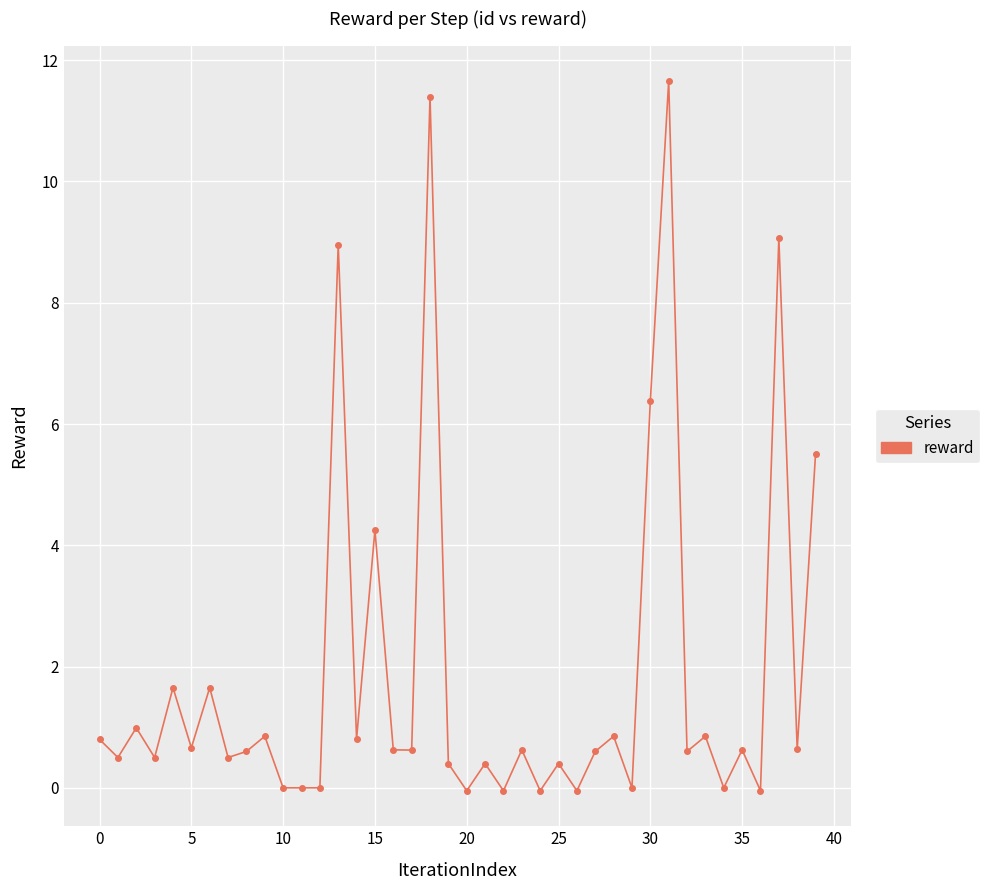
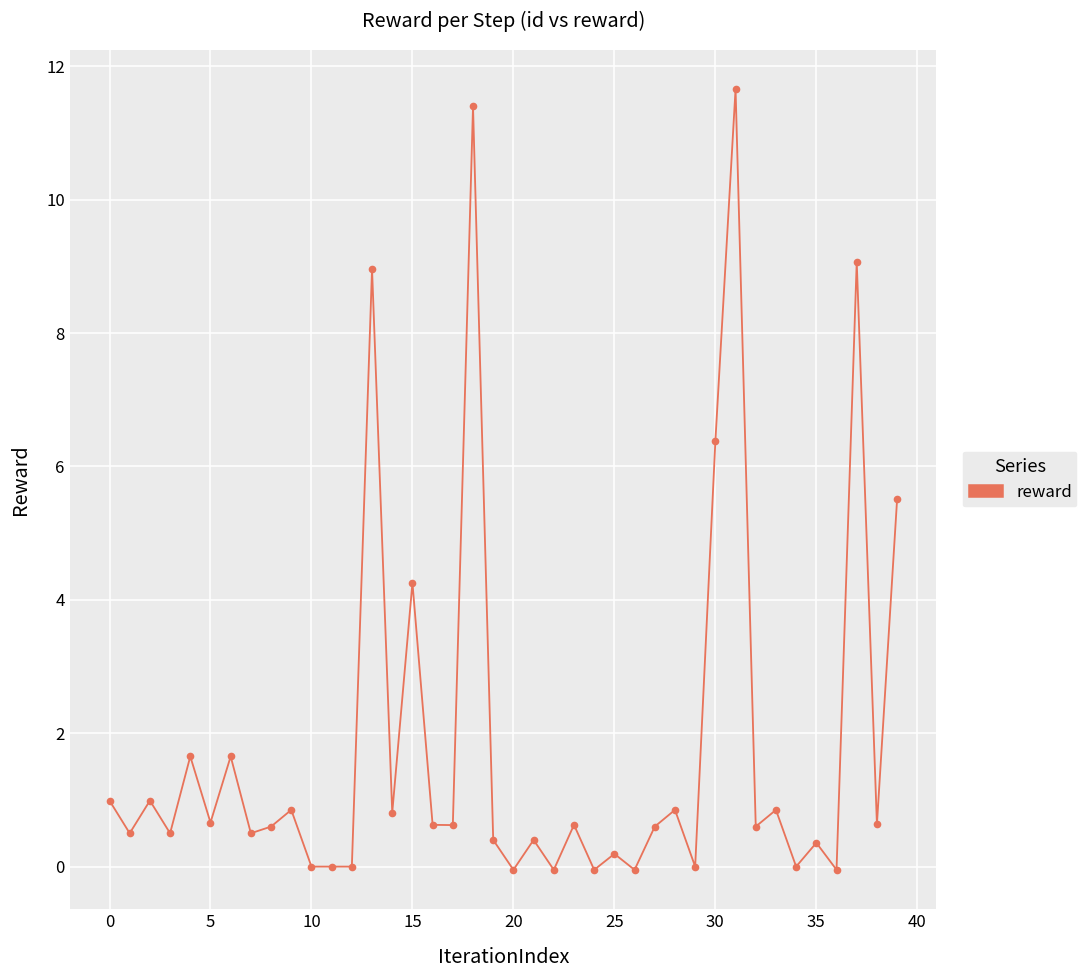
  {
-   "0": 0.8,
+   "0": 1.0,
    "5": 0.7,
    "10": 0.0,
    "15": 4.3,
    "20": 0.0,
-   "25": 0.4,
+   "25": 0.2,
    "30": 6.4,
-   "35": 0.6
+   "35": 0.4
  }
